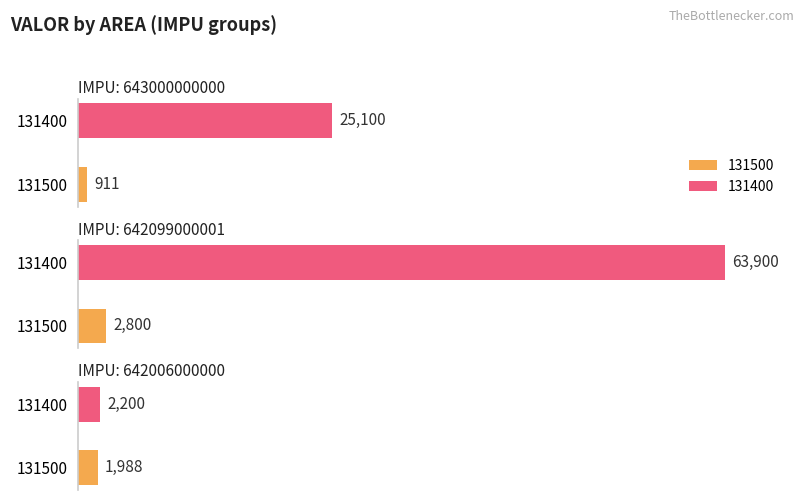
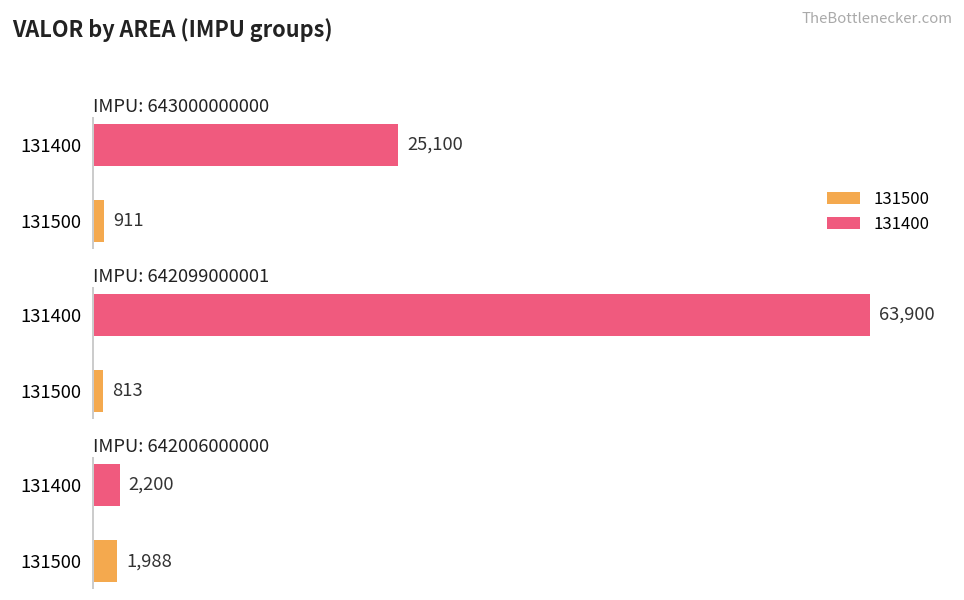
  {
    "IMPU: 643000000000": {
      "131400": "25,100",
      "131500": "911"
    },
    "IMPU: 642099000001": {
      "131400": "63,900",
-     "131500": "2,800"
+     "131500": "813"
    },
    "IMPU: 642006000000": {
      "131400": "2,200",
      "131500": "1,988"
    }
  }
